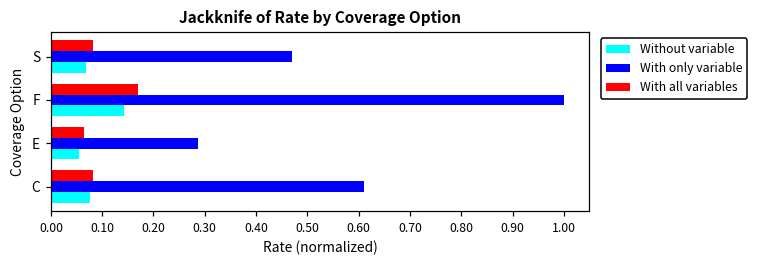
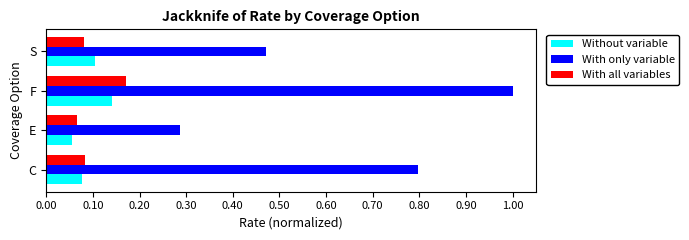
  {
    "Without variable": {
-     "S": 0.07,
+     "S": 0.10,
      "F": 0.14,
      "E": 0.05,
      "C": 0.08
    },
    "With only variable": {
      "S": 0.47,
      "F": 1.00,
      "E": 0.29,
-     "C": 0.61
+     "C": 0.80
    },
    "With all variables": {
      "S": 0.08,
      "F": 0.17,
      "E": 0.07,
      "C": 0.08
    }
  }
